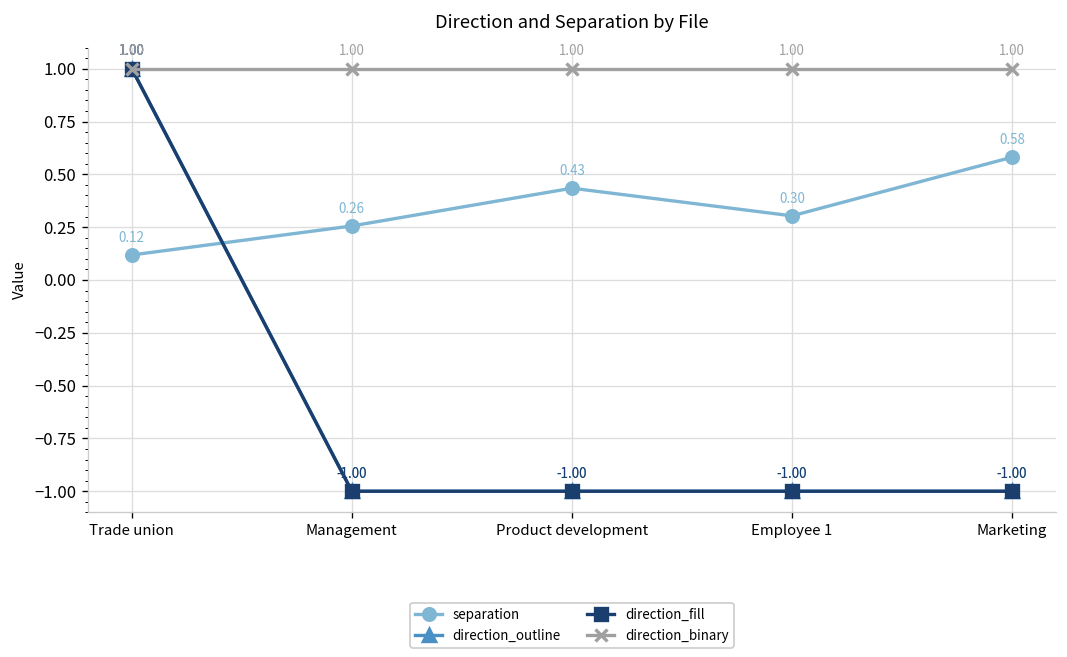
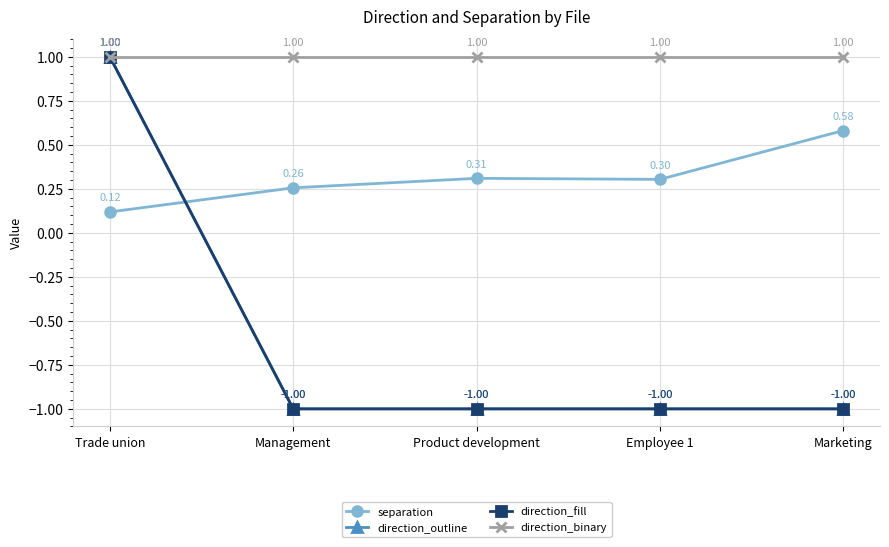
  {
    "separation": {
      "Trade union": 0.12,
      "Management": 0.26,
-     "Product development": 0.43,
+     "Product development": 0.31,
      "Employee 1": 0.30,
      "Marketing": 0.58
    },
    "direction_binary": {
      "Management": 1.00,
      "Product development": 1.00,
      "Employee 1": 1.00,
      "Marketing": 1.00
    }
  }
